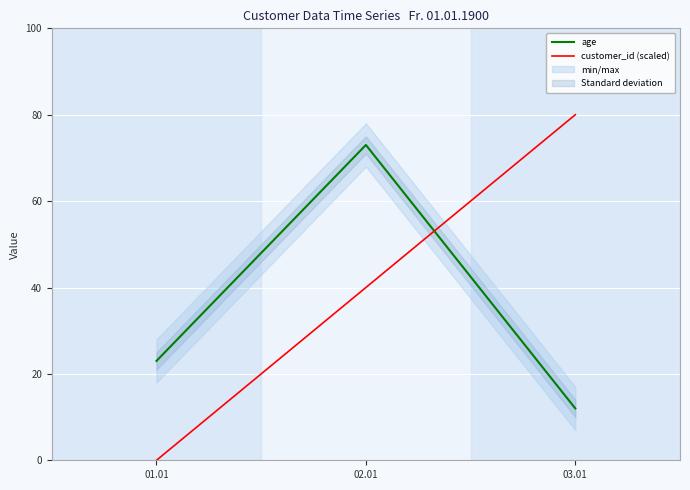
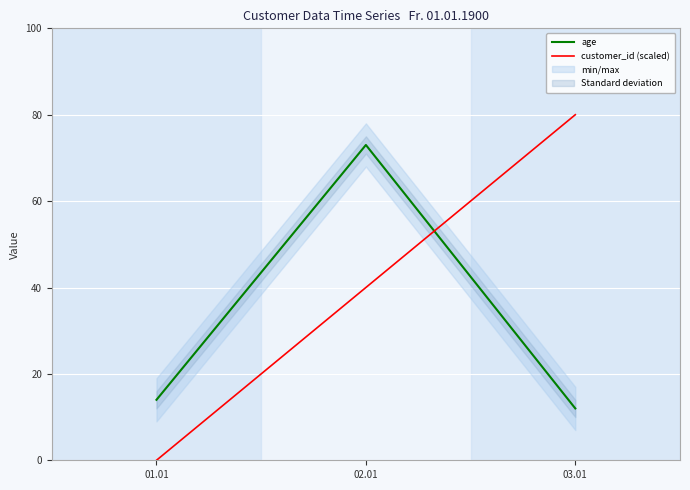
  {
    "age": {
-     "01.01": 23,
+     "01.01": 14,
      "02.01": 73,
      "03.01": 12
    },
    "customer_id (scaled)": {
      "01.01": 0,
      "02.01": 40,
      "03.01": 80
    }
  }
